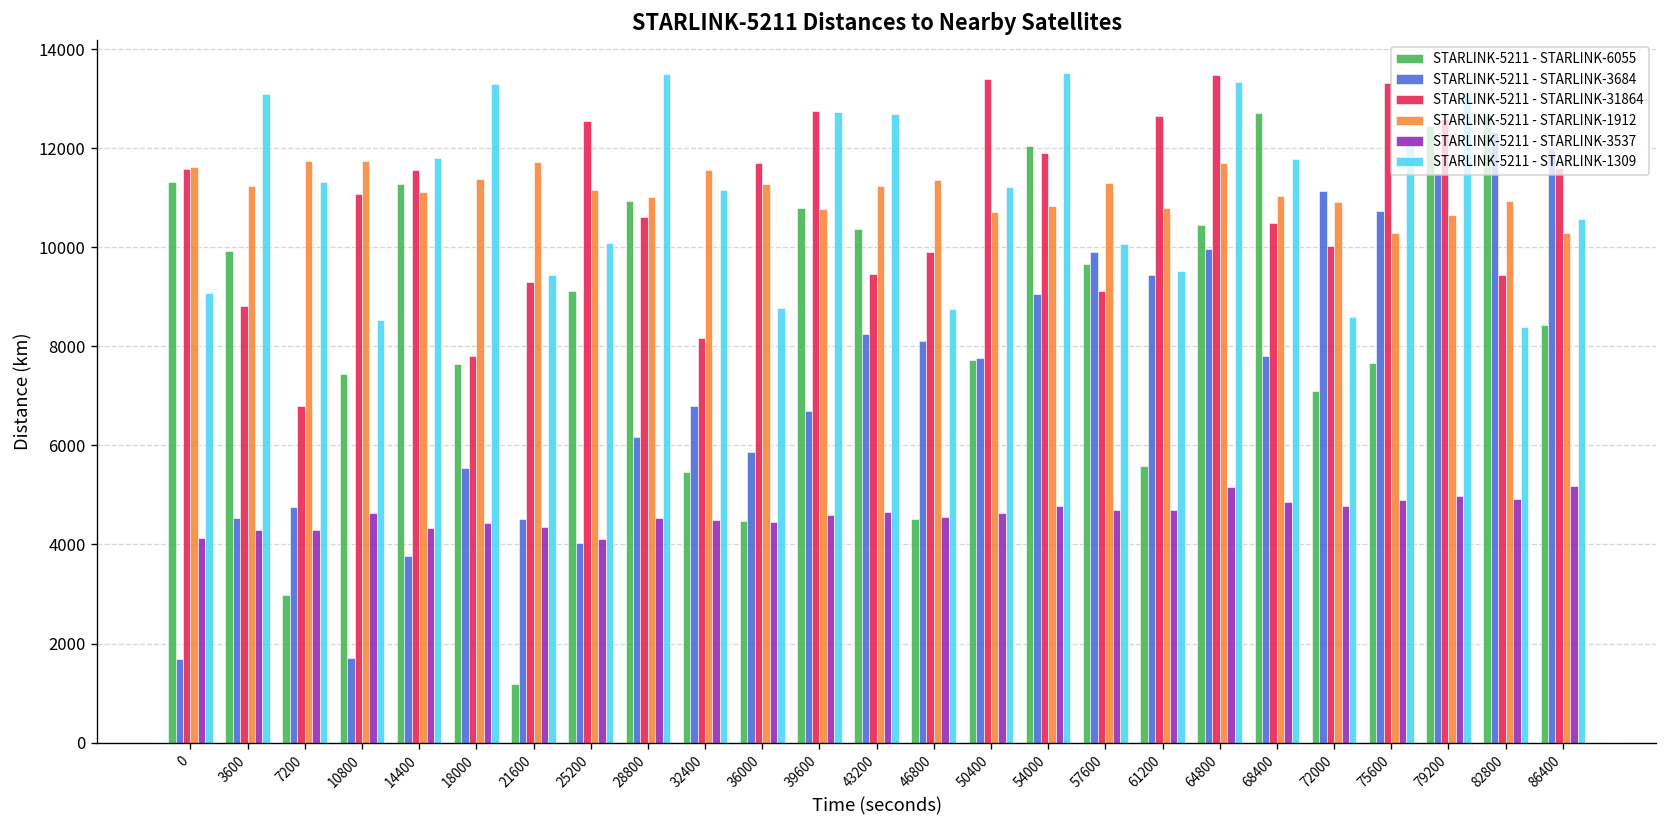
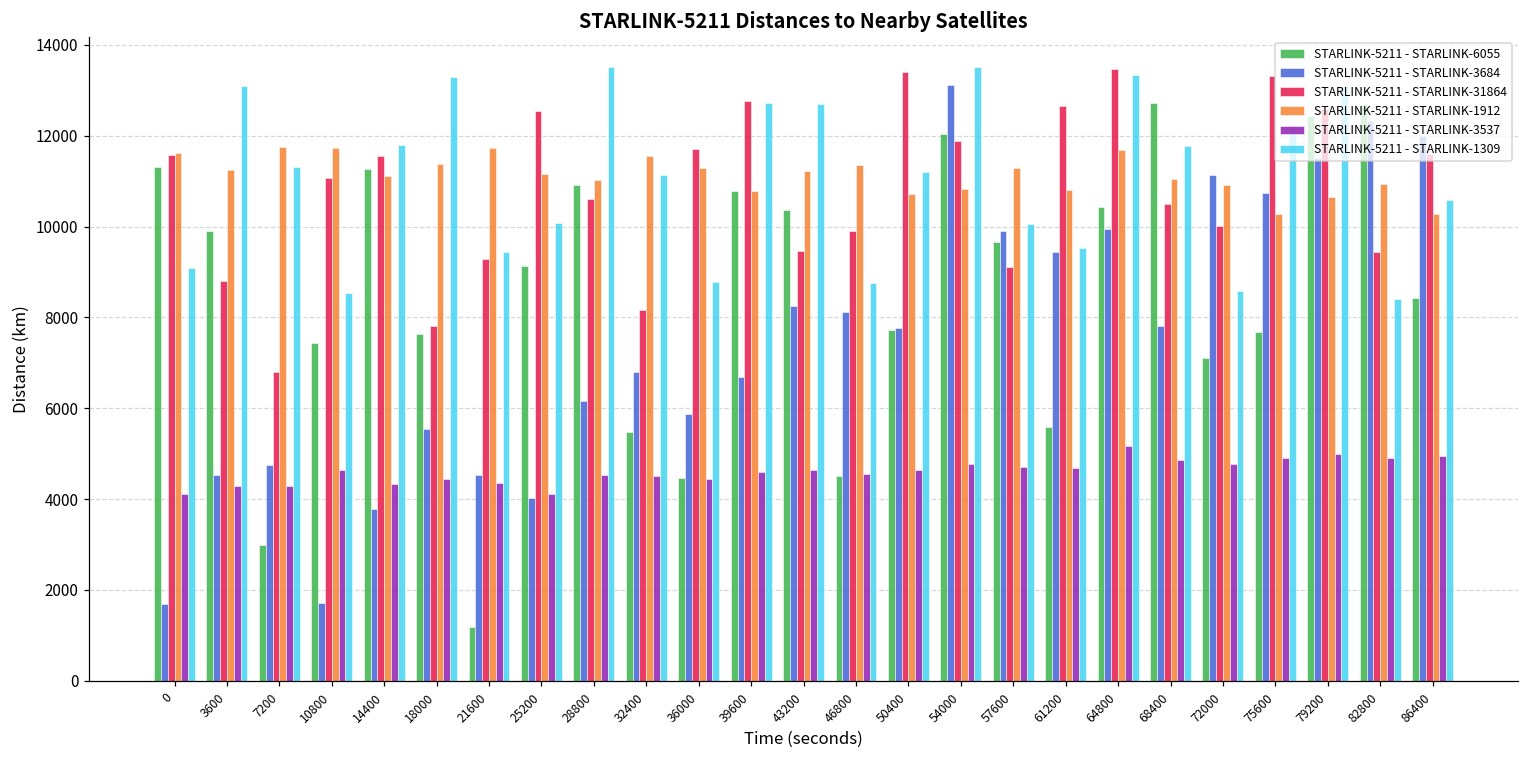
  {
    "STARLINK-5211 - STARLINK-6055": {
      "0": 11300,
      "3600": 9900,
      "7200": 3000,
      "10800": 7400,
      "14400": 11300,
      "18000": 7600,
      "21600": 1200,
      "25200": 9100,
      "28800": 10900,
      "32400": 5500,
      "36000": 4500,
      "39600": 10800,
      "43200": 10400,
      "46800": 4500,
      "50400": 7700,
      "54000": 12000,
      "57600": 9700,
      "61200": 5600,
      "64800": 10400,
      "68400": 12700,
      "72000": 7100,
      "75600": 7700,
      "86400": 8400
    },
    "STARLINK-5211 - STARLINK-3684": {
      "0": 1700,
      "3600": 4500,
      "7200": 4800,
      "10800": 1700,
      "14400": 3800,
      "18000": 5500,
      "21600": 4500,
      "25200": 4000,
      "28800": 6200,
      "32400": 6800,
      "36000": 5900,
      "39600": 6700,
      "43200": 8200,
      "46800": 8100,
      "50400": 7800,
-     "54000": 9100,
+     "54000": 13100,
      "57600": 9900,
      "61200": 9400,
      "64800": 10000,
      "68400": 7800,
      "72000": 11100,
      "75600": 10700,
      "79200": 11500
    },
    "STARLINK-5211 - STARLINK-31864": {
      "0": 11600,
      "3600": 8800,
      "7200": 6800,
      "10800": 11100,
      "14400": 11500,
      "18000": 7800,
      "21600": 9300,
      "25200": 12500,
      "28800": 10600,
      "32400": 8200,
      "36000": 11700,
      "39600": 12800,
      "43200": 9500,
      "46800": 9900,
      "50400": 13400,
      "54000": 11900,
      "57600": 9100,
      "61200": 12700,
      "64800": 13500,
      "68400": 10500,
      "72000": 10000,
      "75600": 13300,
      "82800": 9400,
      "86400": 11600
    },
    "STARLINK-5211 - STARLINK-1912": {
      "0": 11600,
      "3600": 11200,
      "7200": 11700,
      "10800": 11700,
      "14400": 11100,
      "18000": 11400,
      "21600": 11700,
      "25200": 11200,
      "28800": 11000,
      "32400": 11600,
      "36000": 11300,
      "39600": 10800,
      "43200": 11200,
      "46800": 11400,
      "50400": 10700,
      "54000": 10800,
      "57600": 11300,
      "61200": 10800,
      "64800": 11700,
      "68400": 11000,
      "72000": 10900,
      "75600": 10300,
      "79200": 10700,
      "82800": 10900,
      "86400": 10300
    },
    "STARLINK-5211 - STARLINK-3537": {
      "0": 4100,
      "3600": 4300,
      "7200": 4300,
      "10800": 4600,
      "14400": 4300,
      "18000": 4400,
      "21600": 4300,
      "25200": 4100,
      "28800": 4500,
      "32400": 4500,
      "36000": 4400,
      "39600": 4600,
      "43200": 4600,
      "46800": 4600,
      "50400": 4600,
      "54000": 4800,
      "57600": 4700,
      "61200": 4700,
      "64800": 5200,
      "68400": 4800,
      "72000": 4800,
      "75600": 4900,
      "79200": 5000,
      "82800": 4900,
-     "86400": 5200
+     "86400": 4900
    },
    "STARLINK-5211 - STARLINK-1309": {
      "0": 9100,
      "3600": 13100,
      "7200": 11300,
      "10800": 8500,
      "14400": 11800,
      "18000": 13300,
      "21600": 9400,
      "25200": 10100,
      "28800": 13500,
      "32400": 11100,
      "36000": 8800,
      "39600": 12700,
      "43200": 12700,
      "46800": 8800,
      "50400": 11200,
      "54000": 13500,
      "57600": 10100,
      "61200": 9500,
      "64800": 13300,
      "68400": 11800,
      "72000": 8600,
      "82800": 8400,
      "86400": 10600
    }
  }
